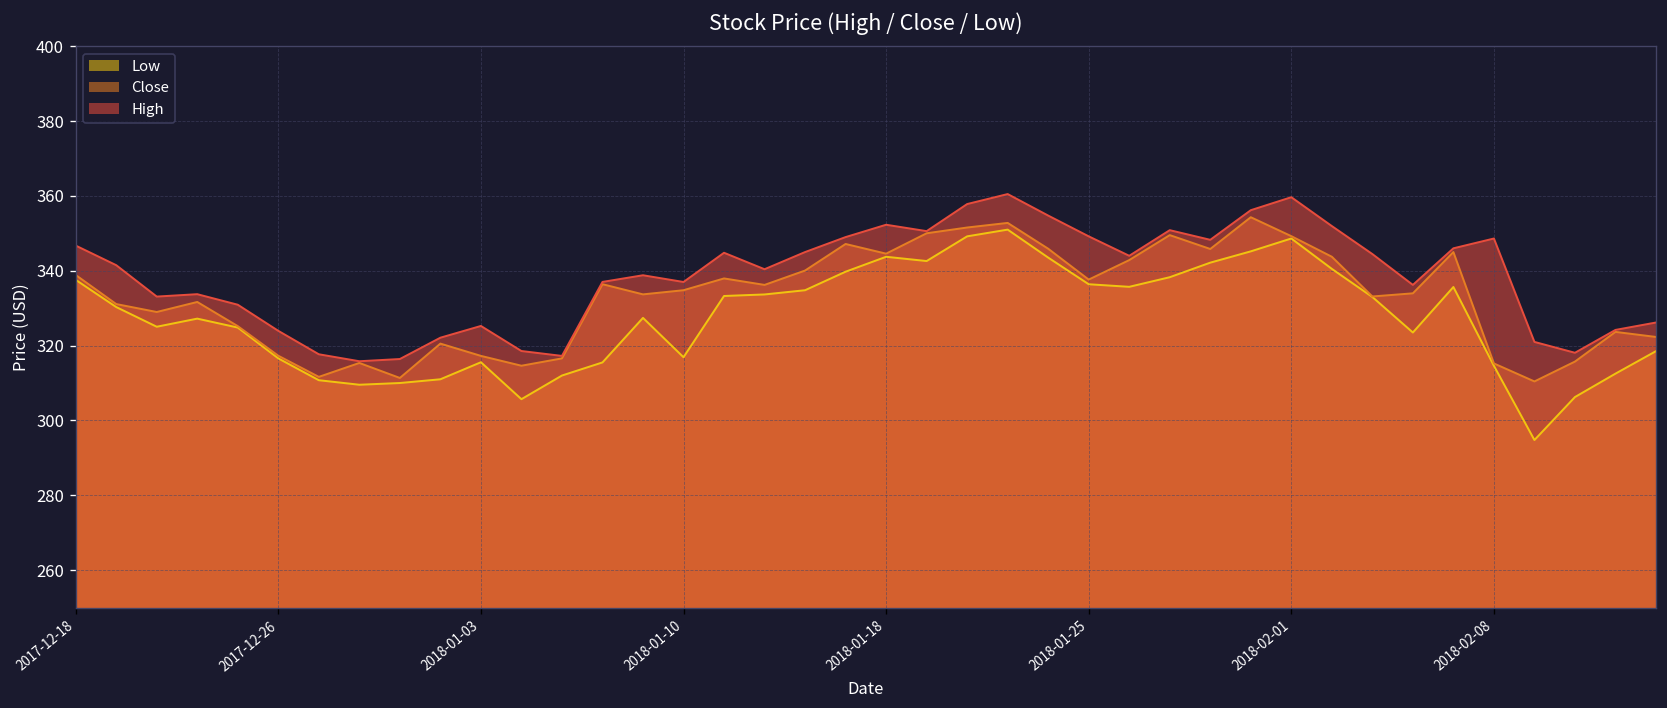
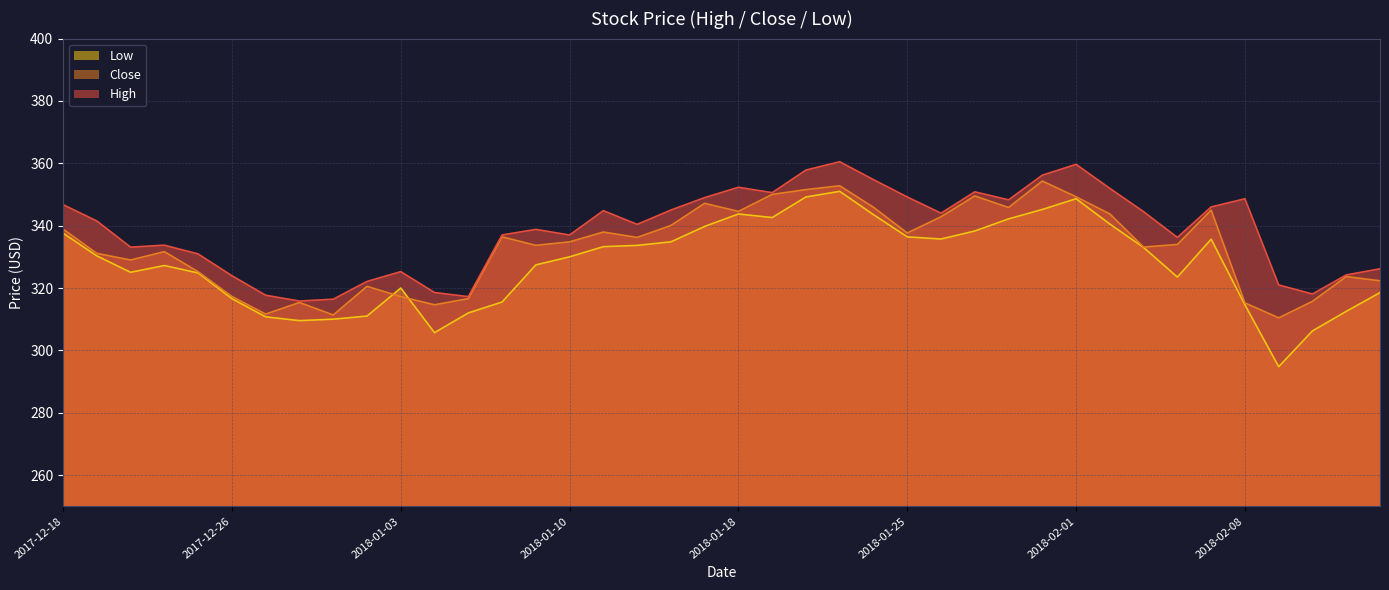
  {
    "Low": {
      "2017-12-18": 338,
-     "2018-01-03": 316,
-     "2018-01-10": 317,
+     "2018-01-03": 320,
+     "2018-01-10": 330,
      "2018-01-18": 344,
      "2018-01-25": 336
    }
  }
